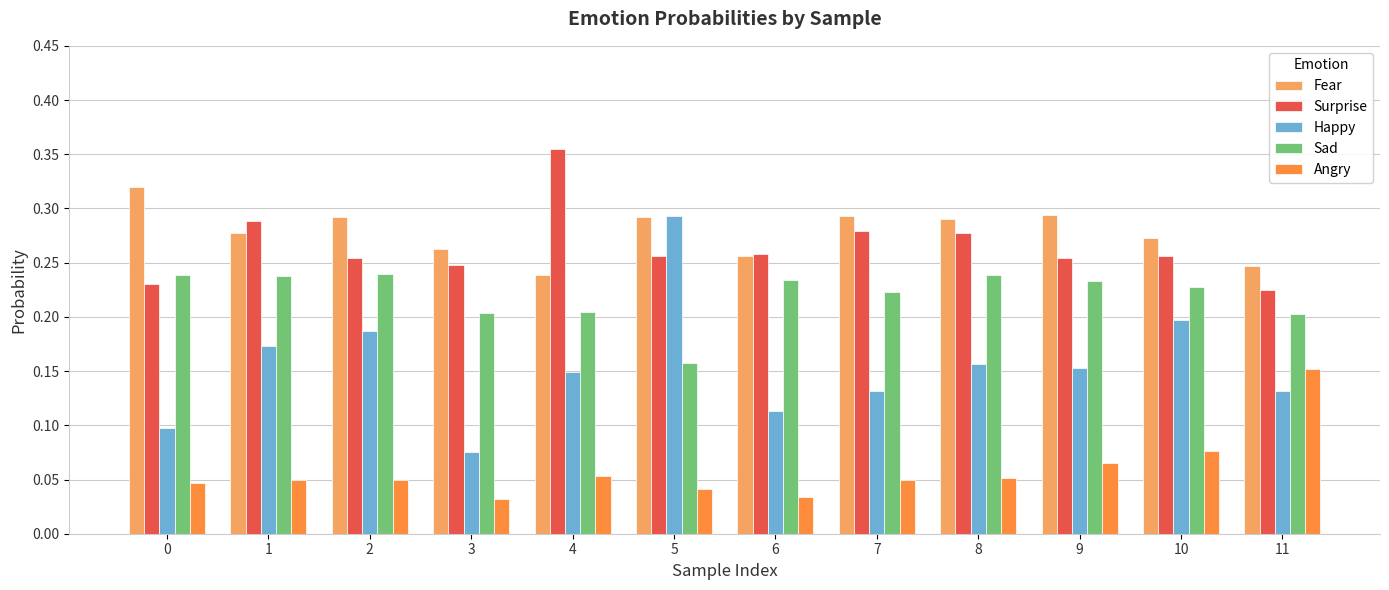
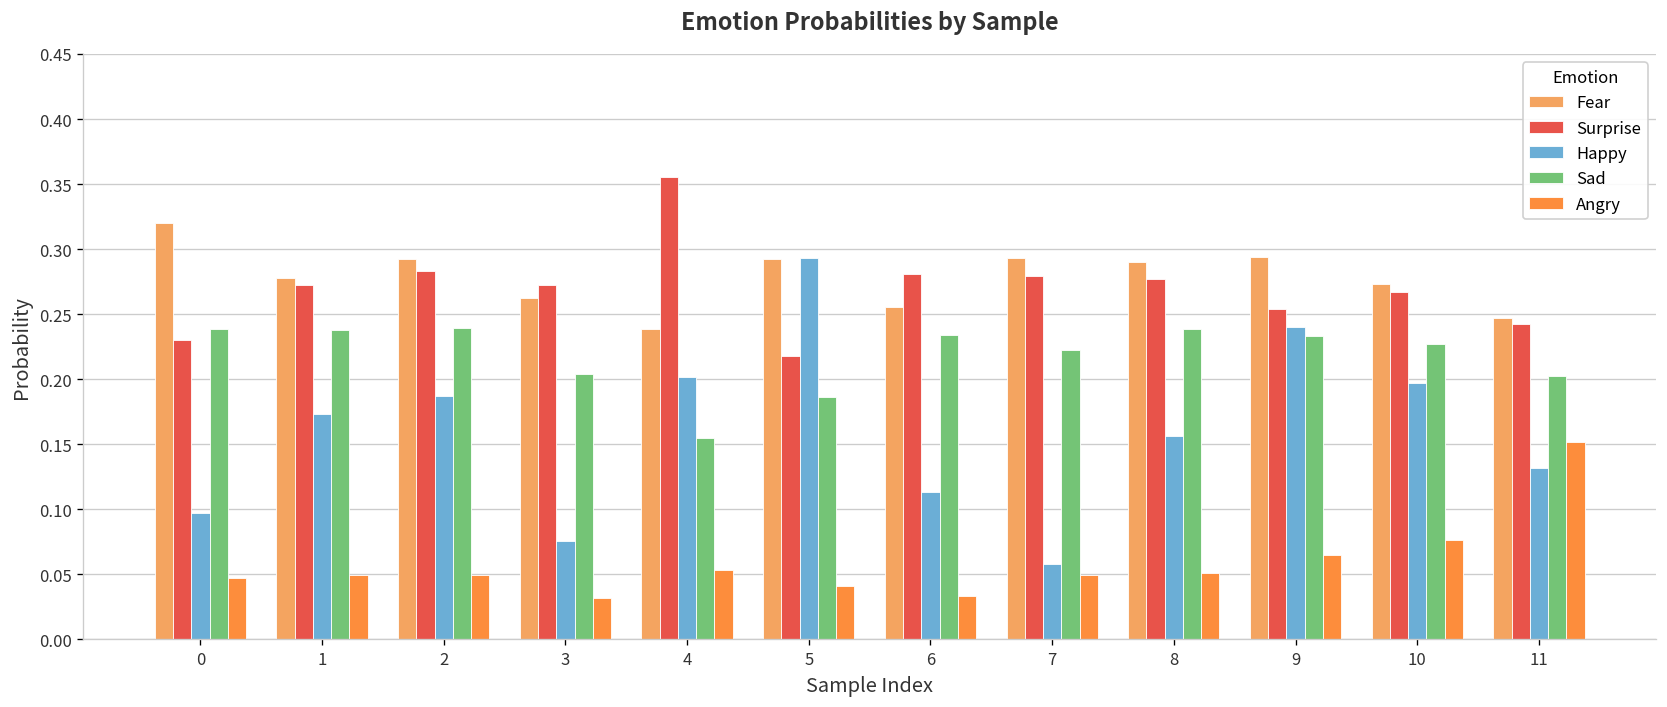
  {
    "Surprise": {
      "0": 0.230,
-     "1": 0.289,
-     "2": 0.254,
-     "3": 0.248,
+     "1": 0.273,
+     "2": 0.283,
+     "3": 0.272,
      "4": 0.355,
-     "5": 0.256,
-     "6": 0.258,
+     "5": 0.218,
+     "6": 0.281,
      "7": 0.279,
      "8": 0.277,
      "9": 0.254,
-     "10": 0.256,
-     "11": 0.225
+     "10": 0.267,
+     "11": 0.243
    },
    "Happy": {
      "0": 0.097,
      "1": 0.173,
      "2": 0.187,
      "3": 0.076,
-     "4": 0.149,
+     "4": 0.202,
      "5": 0.293,
      "6": 0.113,
-     "7": 0.132,
+     "7": 0.058,
      "8": 0.157,
-     "9": 0.153,
+     "9": 0.240,
      "10": 0.197,
      "11": 0.132
    },
    "Sad": {
      "0": 0.239,
      "1": 0.238,
      "2": 0.240,
      "3": 0.204,
-     "4": 0.204,
-     "5": 0.157,
+     "4": 0.155,
+     "5": 0.186,
      "6": 0.234,
      "7": 0.223,
      "8": 0.238,
      "9": 0.233,
      "10": 0.227,
      "11": 0.203
    }
  }
